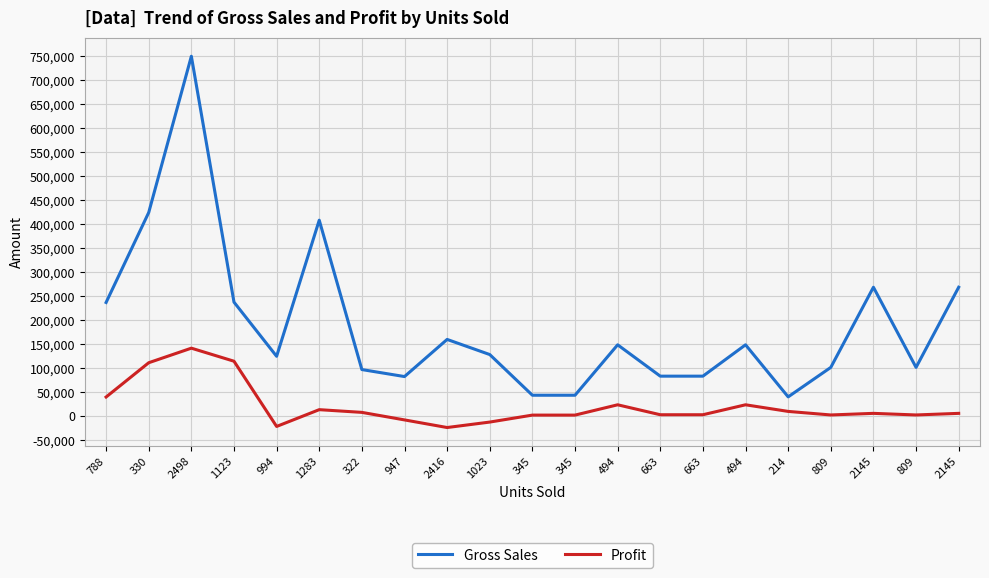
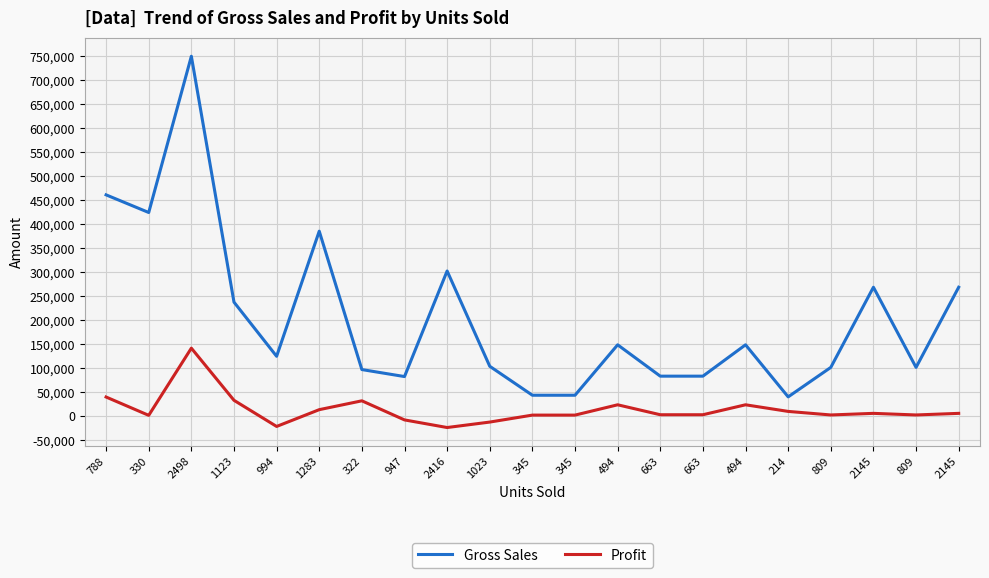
  {
    "Gross Sales": {
-     "788": "240,000",
+     "788": "460,000",
      "330": "420,000",
      "2498": "750,000",
      "1123": "240,000",
      "994": "120,000",
-     "1283": "410,000",
+     "1283": "380,000",
      "322": "100,000",
      "947": "80,000",
-     "2416": "160,000",
-     "1023": "130,000",
+     "2416": "300,000",
+     "1023": "100,000",
      "214": "40,000"
    },
    "Profit": {
      "788": "40,000",
-     "330": "110,000",
+     "330": "0",
      "2498": "140,000",
-     "1123": "110,000",
+     "1123": "30,000",
      "994": "-20,000",
      "1283": "10,000",
-     "322": "10,000",
+     "322": "30,000",
      "947": "-10,000",
      "2416": "-20,000",
      "1023": "-10,000",
      "214": "10,000"
    }
  }
